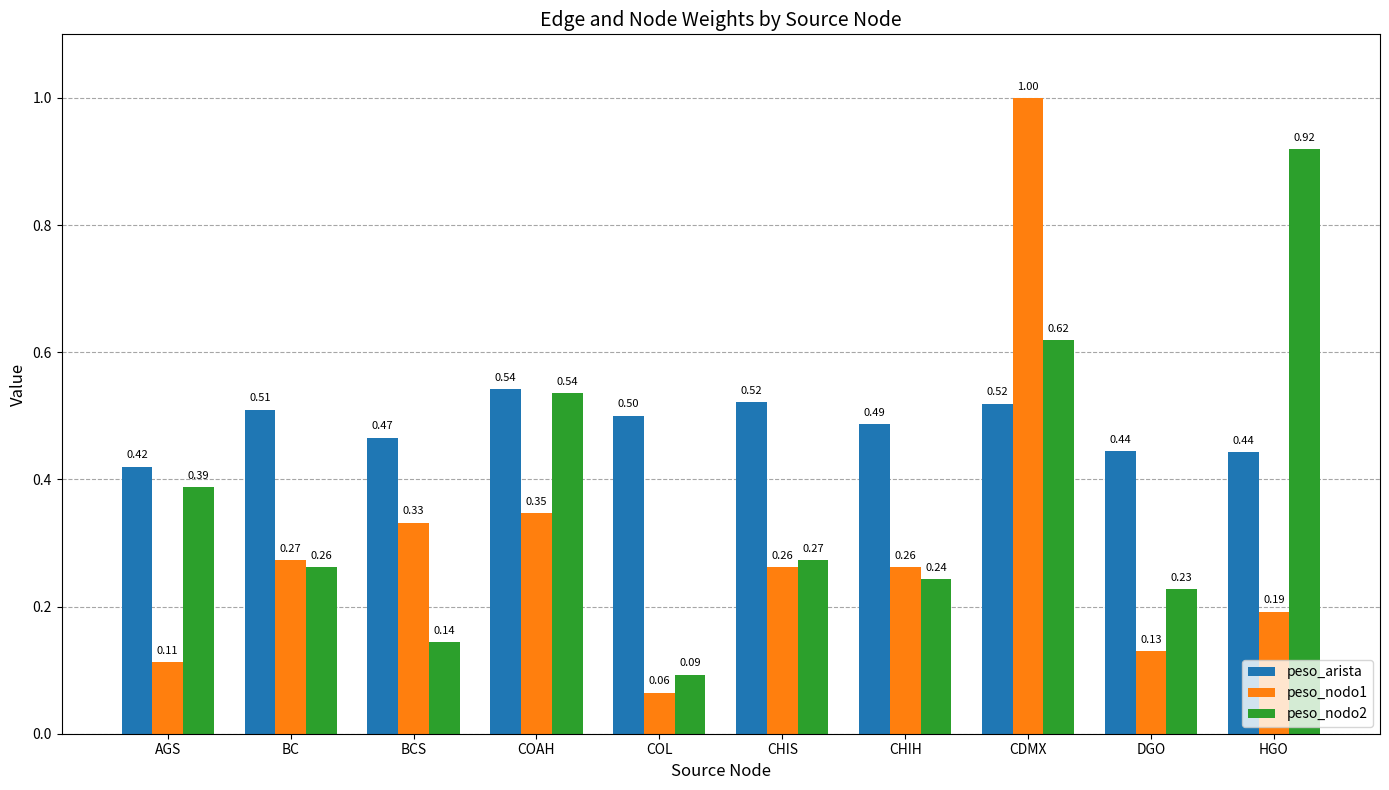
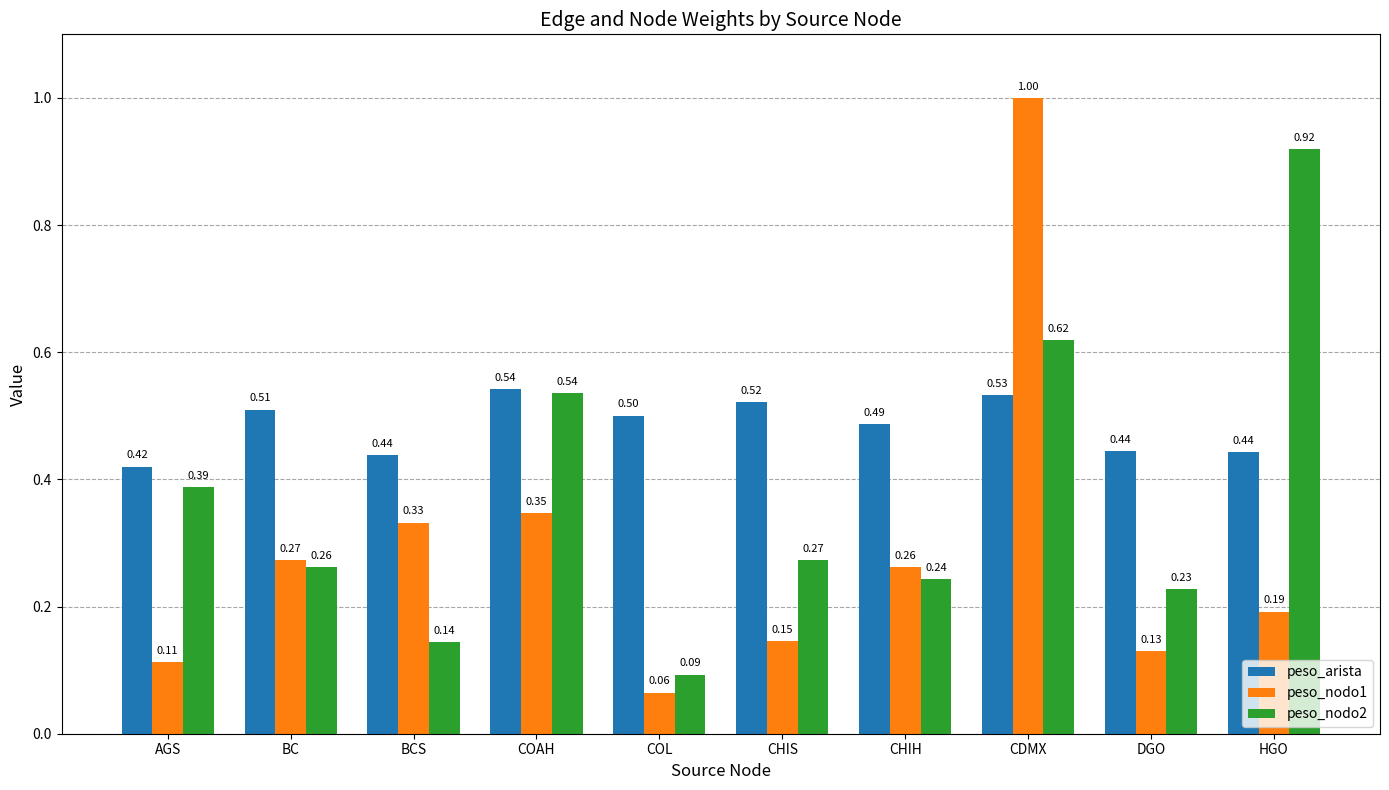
  {
    "peso_arista": {
      "AGS": 0.42,
      "BC": 0.51,
-     "BCS": 0.47,
+     "BCS": 0.44,
      "COAH": 0.54,
      "COL": 0.50,
      "CHIS": 0.52,
      "CHIH": 0.49,
-     "CDMX": 0.52,
+     "CDMX": 0.53,
      "DGO": 0.44,
      "HGO": 0.44
    },
    "peso_nodo1": {
      "AGS": 0.11,
      "BC": 0.27,
      "BCS": 0.33,
      "COAH": 0.35,
      "COL": 0.06,
-     "CHIS": 0.26,
+     "CHIS": 0.15,
      "CHIH": 0.26,
      "CDMX": 1.00,
      "DGO": 0.13,
      "HGO": 0.19
    },
    "peso_nodo2": {
      "AGS": 0.39,
      "BC": 0.26,
      "BCS": 0.14,
      "COAH": 0.54,
      "COL": 0.09,
      "CHIS": 0.27,
      "CHIH": 0.24,
      "CDMX": 0.62,
      "DGO": 0.23,
      "HGO": 0.92
    }
  }
